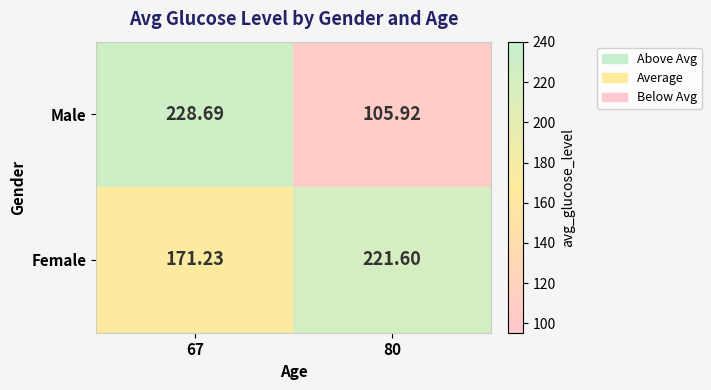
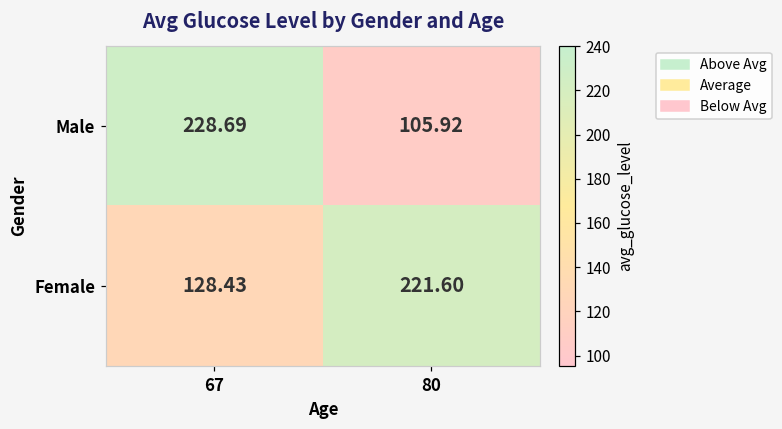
  {
    "Male": {
      "67": 228.69,
      "80": 105.92
    },
    "Female": {
-     "67": 171.23,
+     "67": 128.43,
      "80": 221.60
    }
  }
